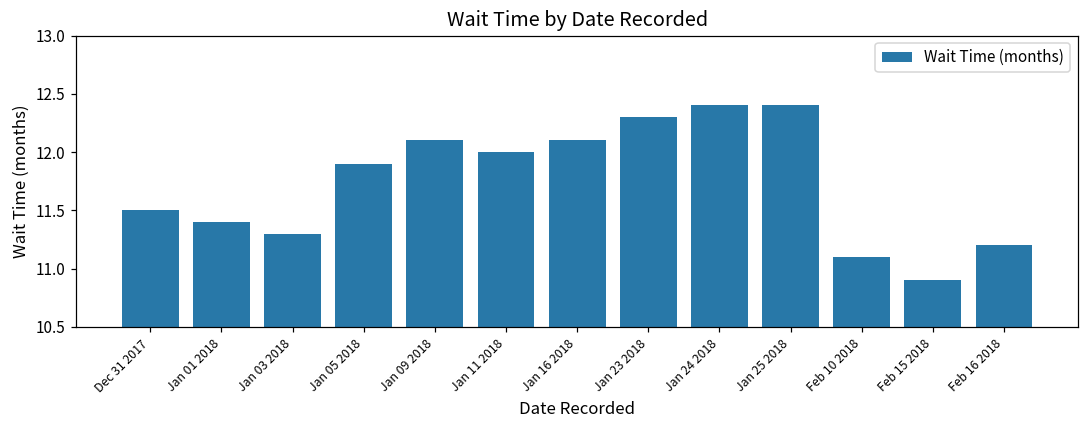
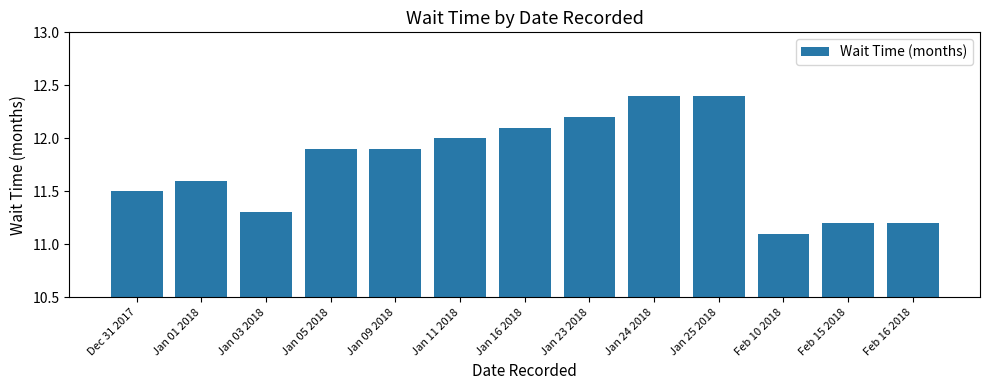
  {
    "Dec 31 2017": 11.5,
-   "Jan 01 2018": 11.4,
+   "Jan 01 2018": 11.6,
    "Jan 03 2018": 11.3,
    "Jan 05 2018": 11.9,
-   "Jan 09 2018": 12.1,
+   "Jan 09 2018": 11.9,
    "Jan 11 2018": 12.0,
    "Jan 16 2018": 12.1,
-   "Jan 23 2018": 12.3,
+   "Jan 23 2018": 12.2,
    "Jan 24 2018": 12.4,
    "Jan 25 2018": 12.4,
    "Feb 10 2018": 11.1,
-   "Feb 15 2018": 10.9,
+   "Feb 15 2018": 11.2,
    "Feb 16 2018": 11.2
  }
